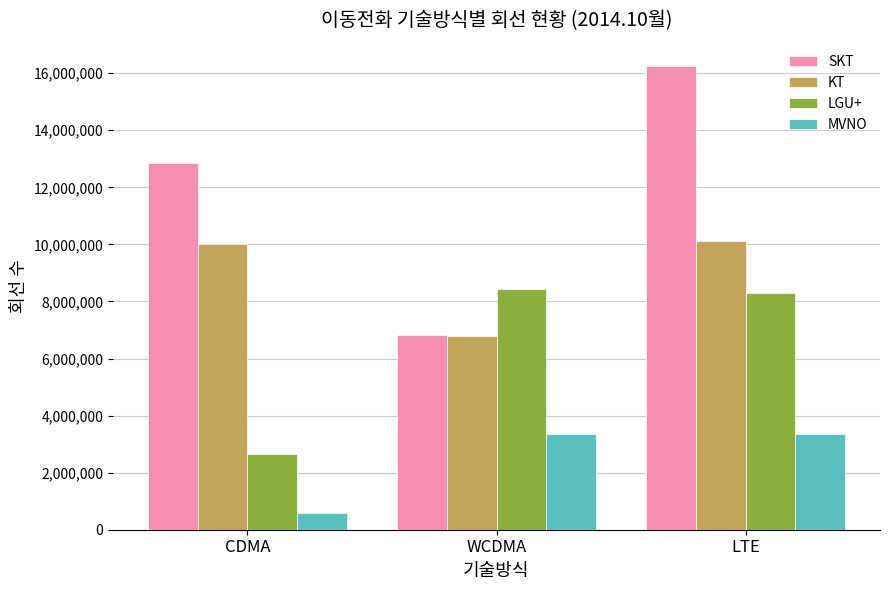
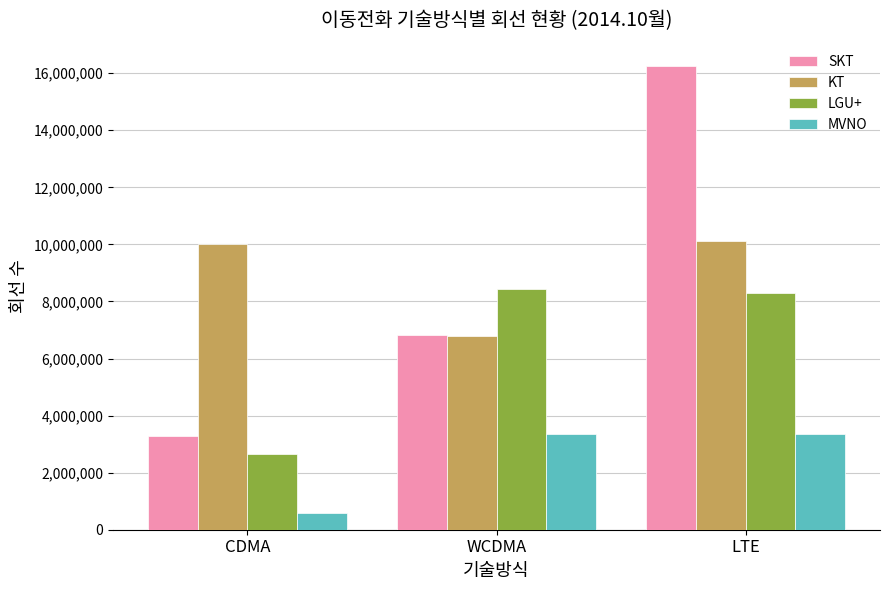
  {
    "SKT": {
-     "CDMA": "12,800,000",
+     "CDMA": "3,300,000",
      "WCDMA": "6,800,000",
      "LTE": "16,300,000"
    },
    "KT": {
      "CDMA": "10,000,000",
      "WCDMA": "6,800,000",
      "LTE": "10,100,000"
    },
    "LGU+": {
      "CDMA": "2,700,000",
      "WCDMA": "8,400,000",
      "LTE": "8,300,000"
    },
    "MVNO": {
      "CDMA": "600,000",
      "WCDMA": "3,400,000",
      "LTE": "3,300,000"
    }
  }
